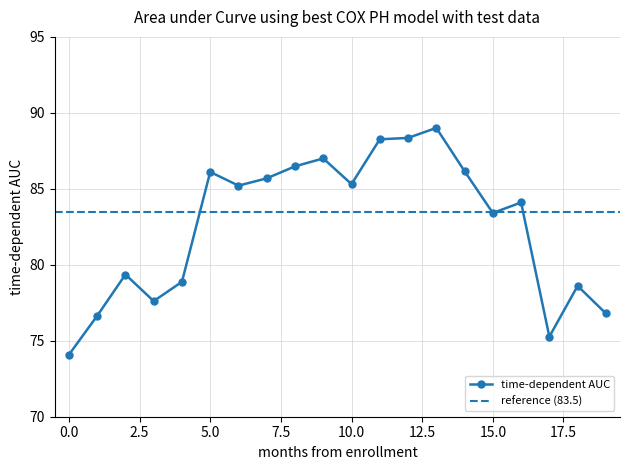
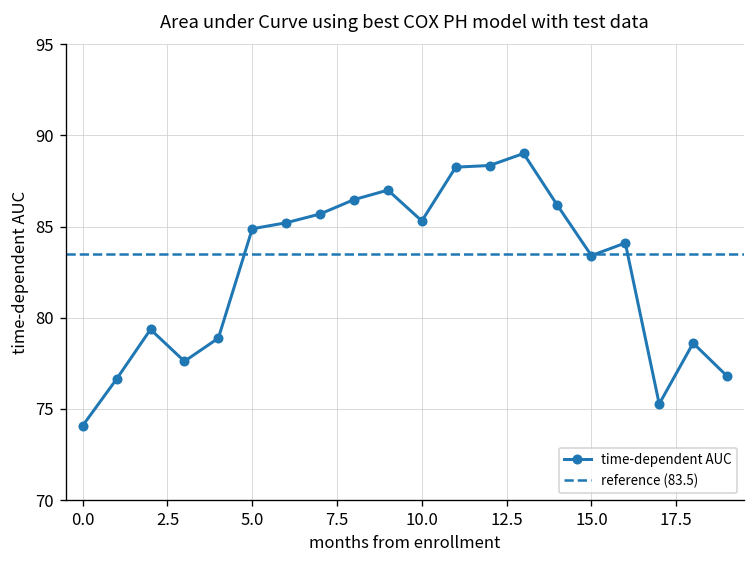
  {
    "0.0": 74.1,
-   "5.0": 86.1,
+   "5.0": 84.9,
    "10.0": 85.3,
    "15.0": 83.4
  }
